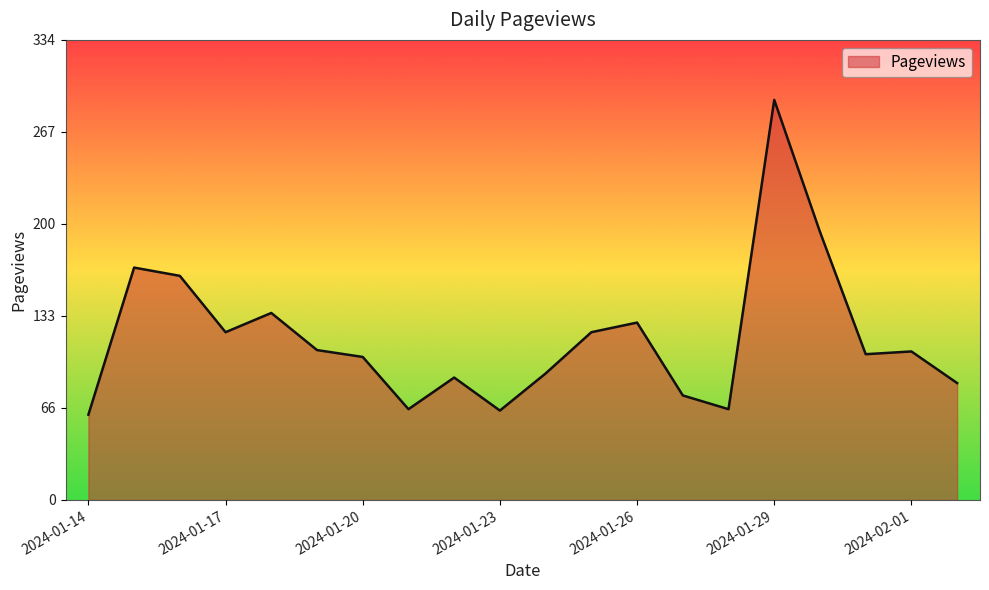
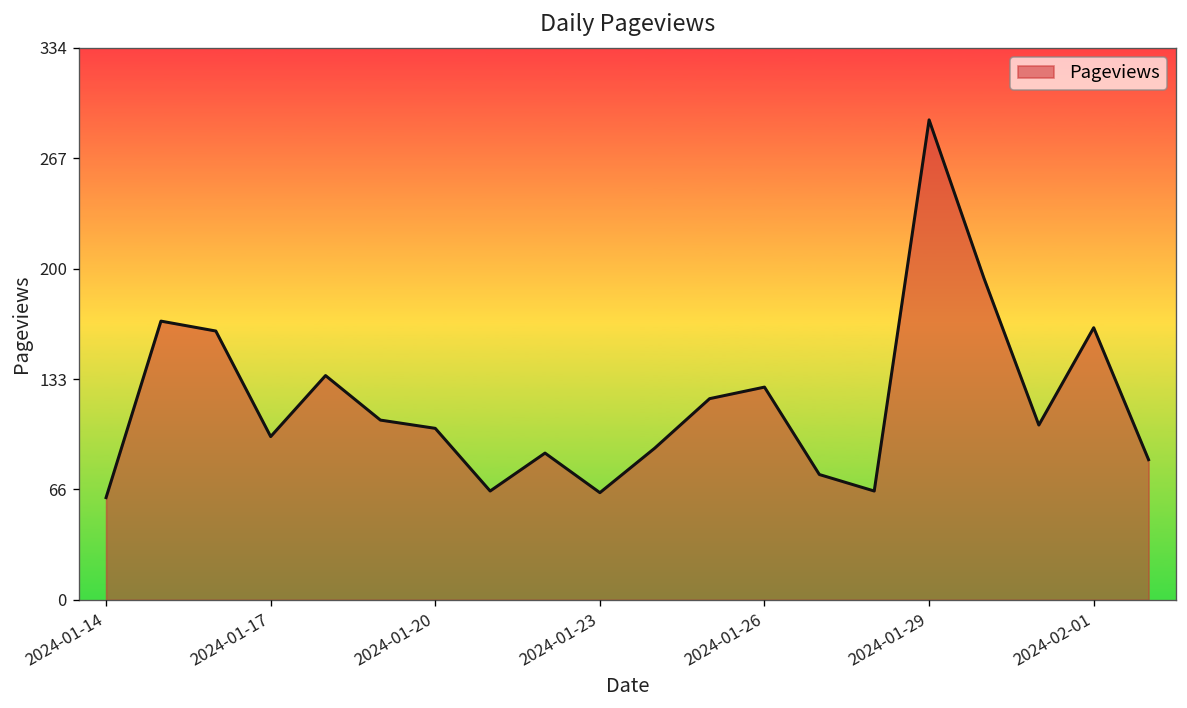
  {
    "2024-01-14": 62,
-   "2024-01-17": 122,
+   "2024-01-17": 99,
    "2024-01-20": 104,
    "2024-01-23": 65,
    "2024-01-26": 129,
    "2024-01-29": 291,
-   "2024-02-01": 108
+   "2024-02-01": 165
  }
